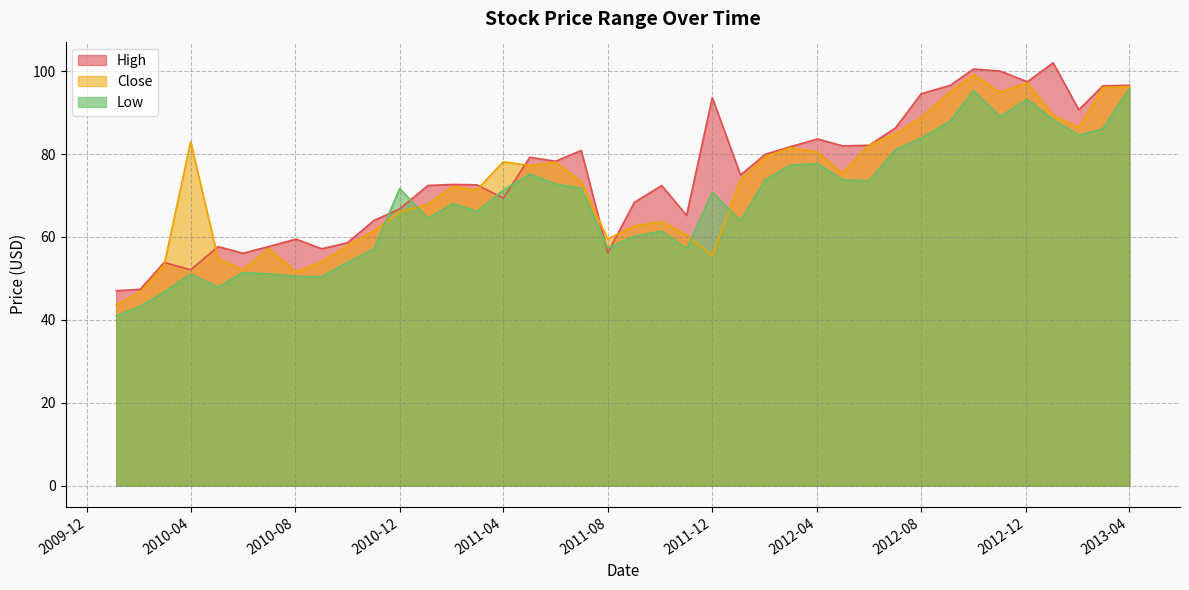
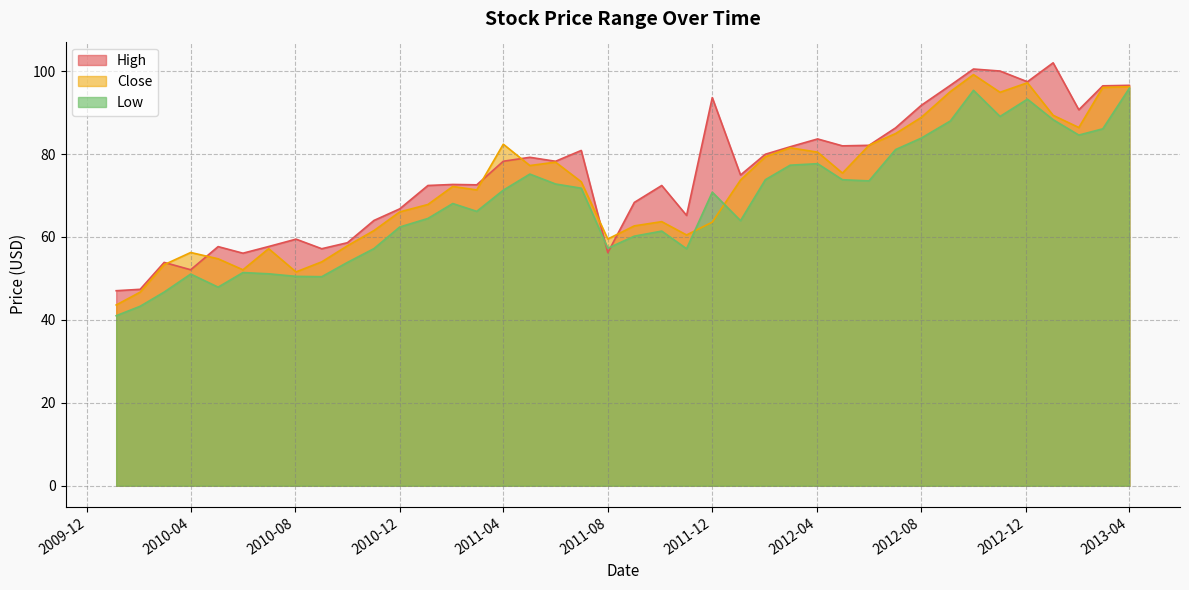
  {
    "High": {
      "2010-04": 52,
      "2010-12": 67,
-     "2011-04": 69,
+     "2011-04": 78,
      "2011-08": 56,
      "2011-12": 94,
-     "2012-08": 95
+     "2012-08": 92
    },
    "Close": {
-     "2010-04": 83,
+     "2010-04": 56,
      "2010-12": 66,
-     "2011-04": 78,
+     "2011-04": 82,
      "2011-08": 60,
-     "2011-12": 56,
+     "2011-12": 64,
      "2012-08": 89
    },
    "Low": {
      "2010-04": 51,
-     "2010-12": 72,
+     "2010-12": 62,
      "2011-04": 71,
      "2011-08": 57,
      "2011-12": 71,
      "2012-08": 84
    }
  }
